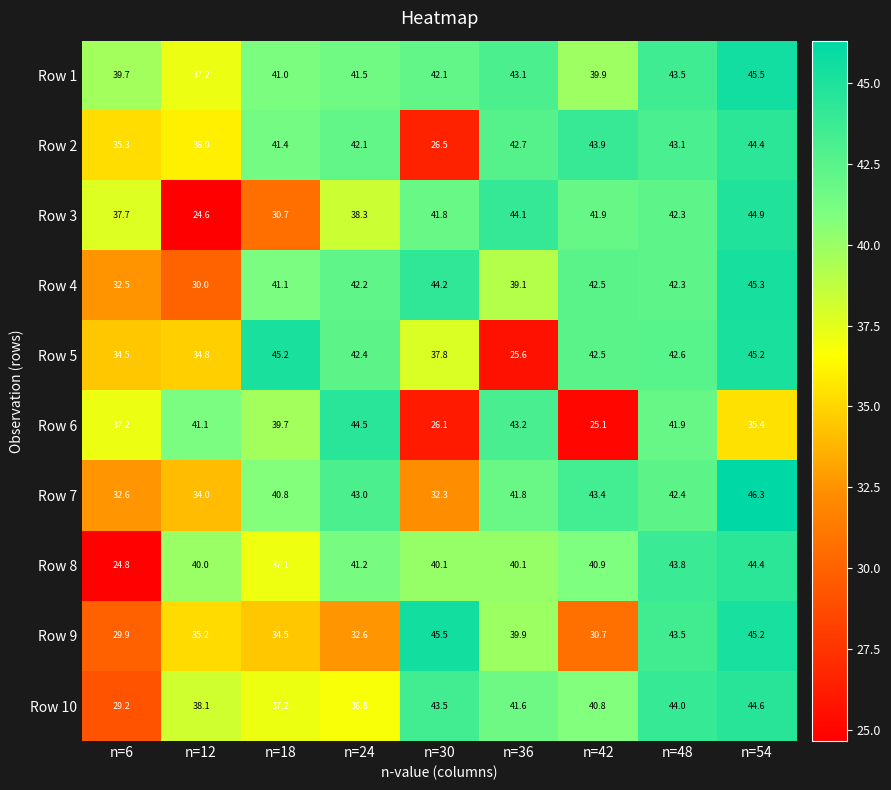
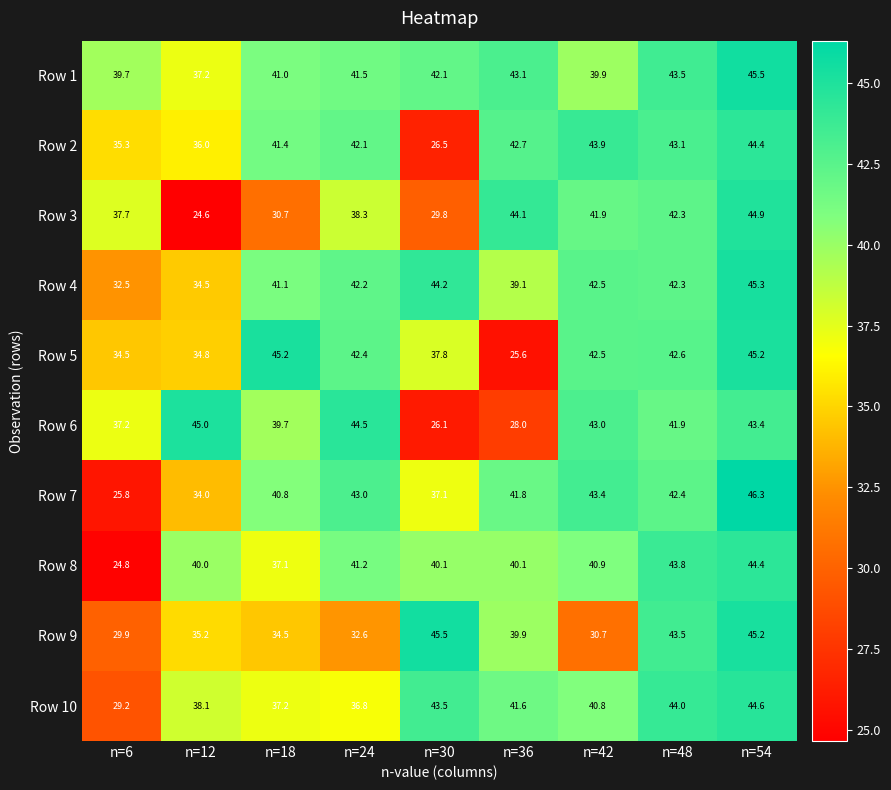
  {
    "Row 1": {
      "n=6": 39.7,
      "n=12": 37.2,
      "n=18": 41.0,
      "n=24": 41.5,
      "n=30": 42.1,
      "n=36": 43.1,
      "n=42": 39.9,
      "n=48": 43.5,
      "n=54": 45.5
    },
    "Row 2": {
      "n=6": 35.3,
      "n=12": 36.0,
      "n=18": 41.4,
      "n=24": 42.1,
      "n=30": 26.5,
      "n=36": 42.7,
      "n=42": 43.9,
      "n=48": 43.1,
      "n=54": 44.4
    },
    "Row 3": {
      "n=6": 37.7,
      "n=12": 24.6,
      "n=18": 30.7,
      "n=24": 38.3,
-     "n=30": 41.8,
+     "n=30": 29.8,
      "n=36": 44.1,
      "n=42": 41.9,
      "n=48": 42.3,
      "n=54": 44.9
    },
    "Row 4": {
      "n=6": 32.5,
-     "n=12": 30.0,
+     "n=12": 34.5,
      "n=18": 41.1,
      "n=24": 42.2,
      "n=30": 44.2,
      "n=36": 39.1,
      "n=42": 42.5,
      "n=48": 42.3,
      "n=54": 45.3
    },
    "Row 5": {
      "n=6": 34.5,
      "n=12": 34.8,
      "n=18": 45.2,
      "n=24": 42.4,
      "n=30": 37.8,
      "n=36": 25.6,
      "n=42": 42.5,
      "n=48": 42.6,
      "n=54": 45.2
    },
    "Row 6": {
      "n=6": 37.2,
-     "n=12": 41.1,
+     "n=12": 45.0,
      "n=18": 39.7,
      "n=24": 44.5,
      "n=30": 26.1,
-     "n=36": 43.2,
-     "n=42": 25.1,
+     "n=36": 28.0,
+     "n=42": 43.0,
      "n=48": 41.9,
-     "n=54": 35.4
+     "n=54": 43.4
    },
    "Row 7": {
-     "n=6": 32.6,
+     "n=6": 25.8,
      "n=12": 34.0,
      "n=18": 40.8,
      "n=24": 43.0,
-     "n=30": 32.3,
+     "n=30": 37.1,
      "n=36": 41.8,
      "n=42": 43.4,
      "n=48": 42.4,
      "n=54": 46.3
    },
    "Row 8": {
      "n=6": 24.8,
      "n=12": 40.0,
      "n=18": 37.1,
      "n=24": 41.2,
      "n=30": 40.1,
      "n=36": 40.1,
      "n=42": 40.9,
      "n=48": 43.8,
      "n=54": 44.4
    },
    "Row 9": {
      "n=6": 29.9,
      "n=12": 35.2,
      "n=18": 34.5,
      "n=24": 32.6,
      "n=30": 45.5,
      "n=36": 39.9,
      "n=42": 30.7,
      "n=48": 43.5,
      "n=54": 45.2
    },
    "Row 10": {
      "n=6": 29.2,
      "n=12": 38.1,
      "n=18": 37.2,
      "n=24": 36.8,
      "n=30": 43.5,
      "n=36": 41.6,
      "n=42": 40.8,
      "n=48": 44.0,
      "n=54": 44.6
    }
  }
